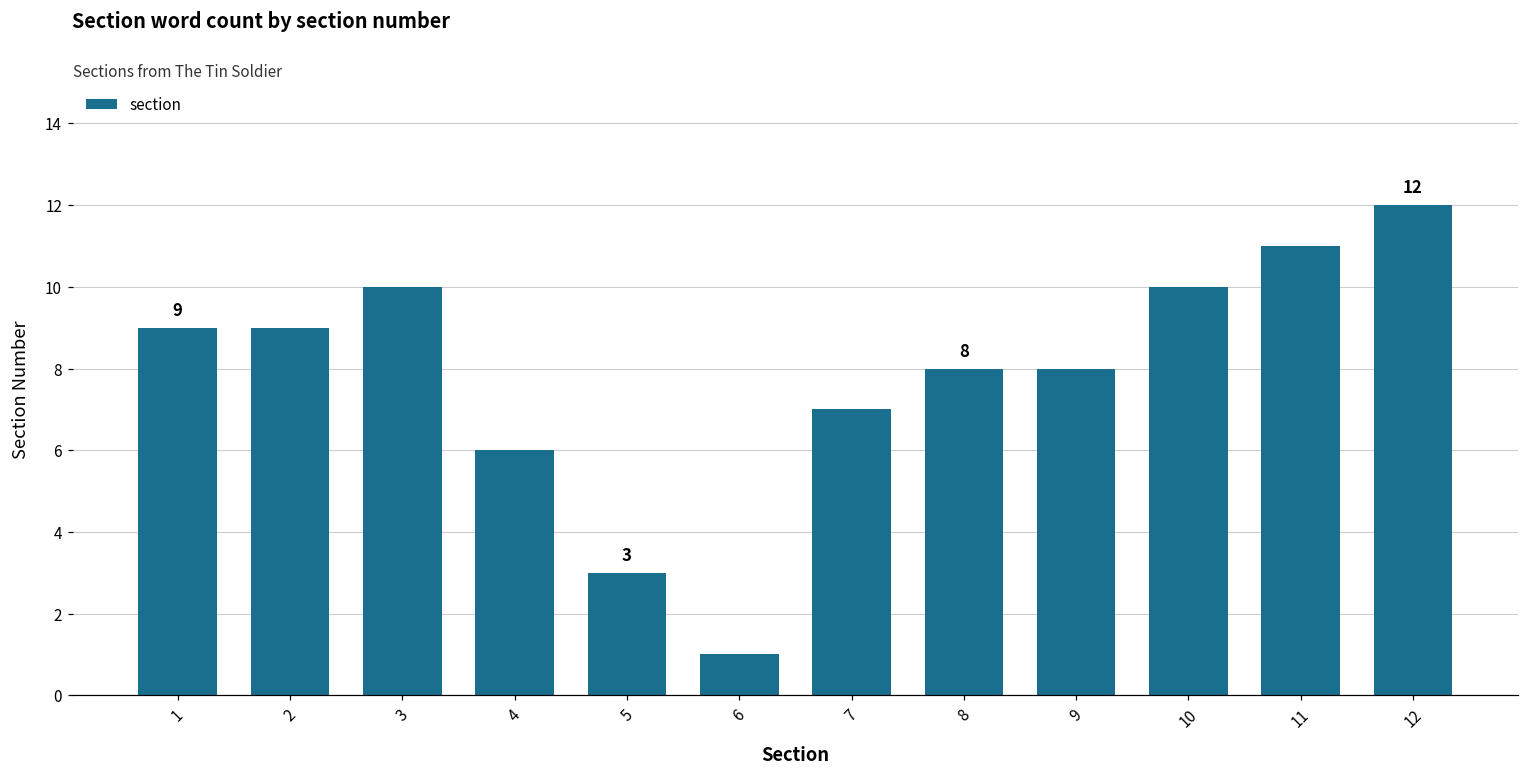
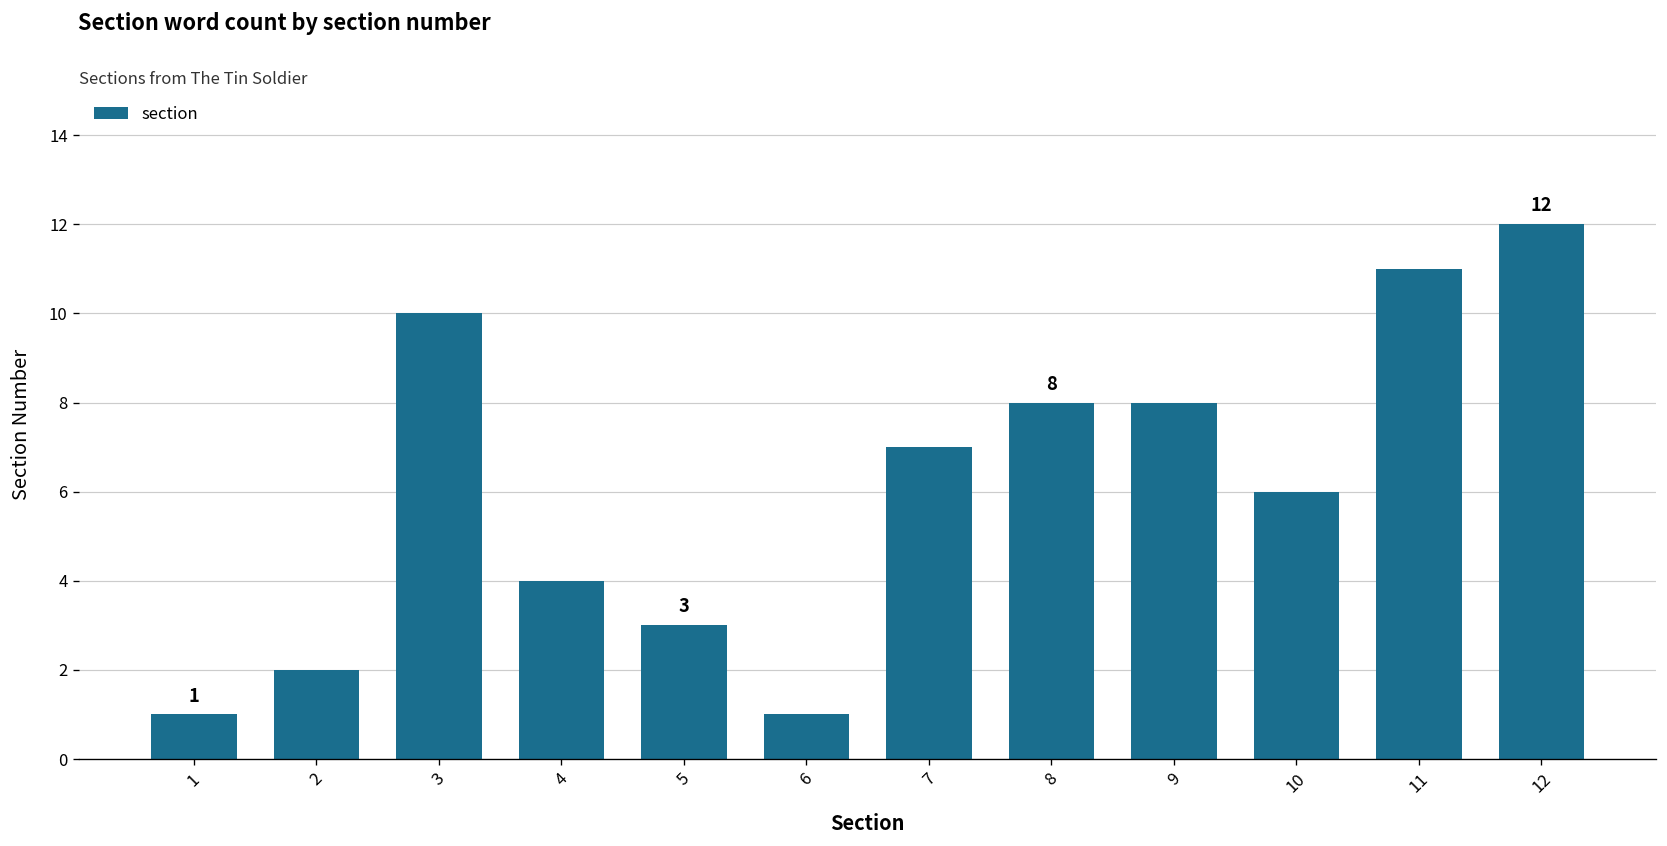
  {
-   "1": 9,
-   "2": 9,
-   "4": 6,
+   "1": 1,
+   "2": 2,
+   "4": 4,
    "5": 3,
    "8": 8,
-   "10": 10,
+   "10": 6,
    "12": 12
  }
